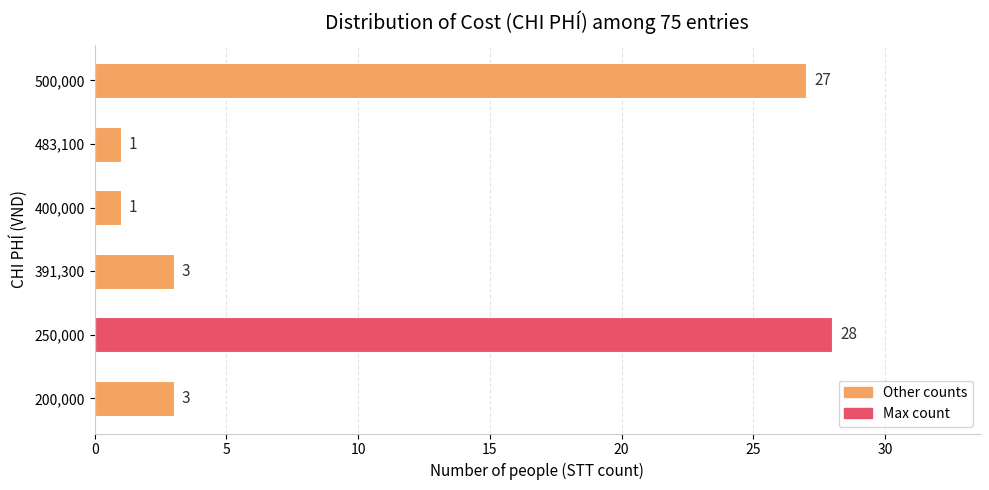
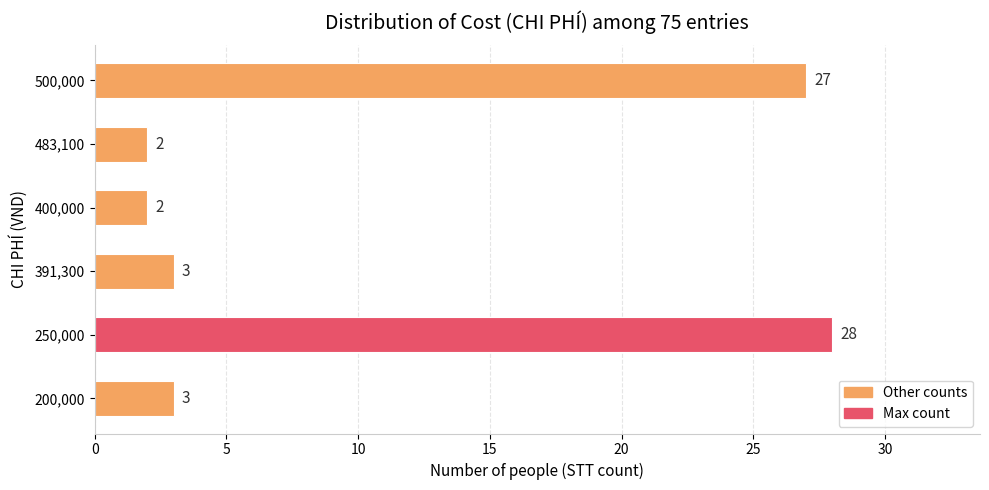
  {
    "500,000": 27,
-   "483,100": 1,
-   "400,000": 1,
+   "483,100": 2,
+   "400,000": 2,
    "391,300": 3,
    "250,000": 28,
    "200,000": 3
  }
